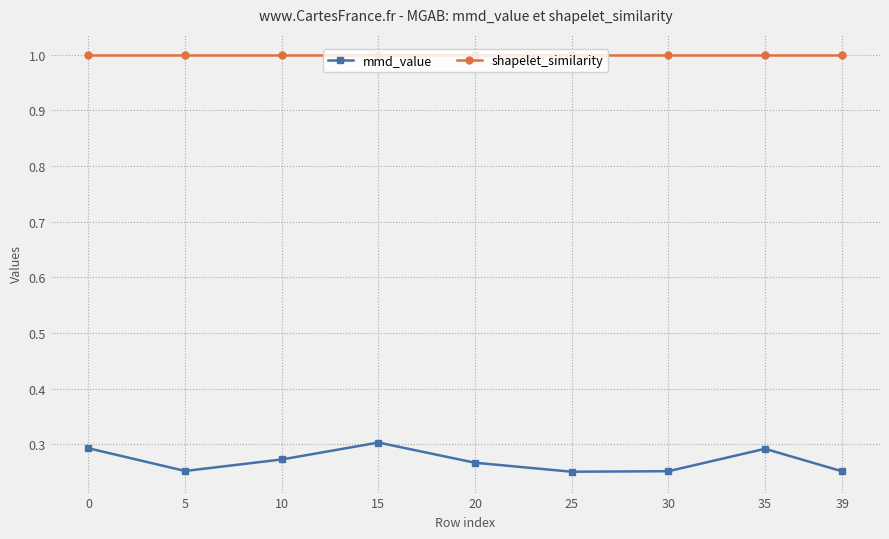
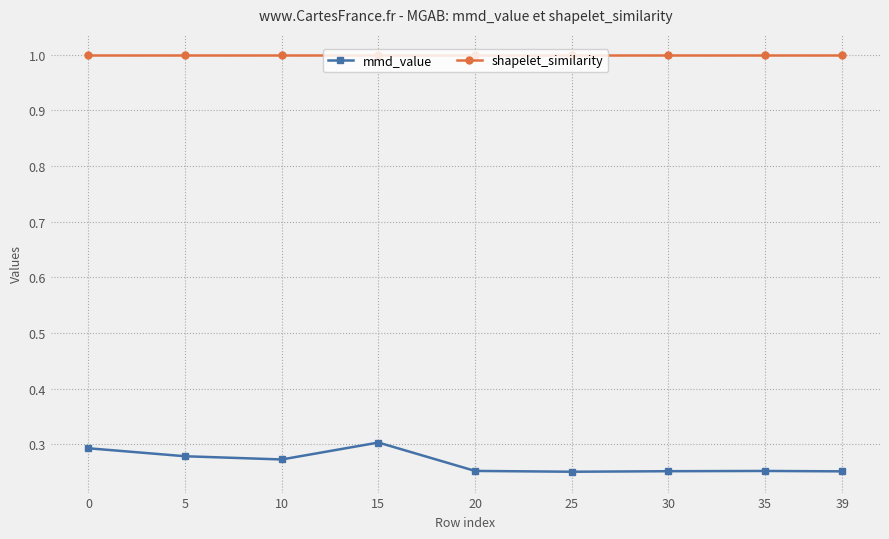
  {
    "mmd_value": {
      "0": 0.29,
-     "5": 0.25,
+     "5": 0.28,
      "10": 0.27,
      "15": 0.30,
-     "20": 0.27,
+     "20": 0.25,
      "25": 0.25,
      "30": 0.25,
-     "35": 0.29,
+     "35": 0.25,
      "39": 0.25
    },
    "shapelet_similarity": {
      "0": 1.00,
      "5": 1.00,
      "10": 1.00,
      "30": 1.00,
      "35": 1.00,
      "39": 1.00
    }
  }
